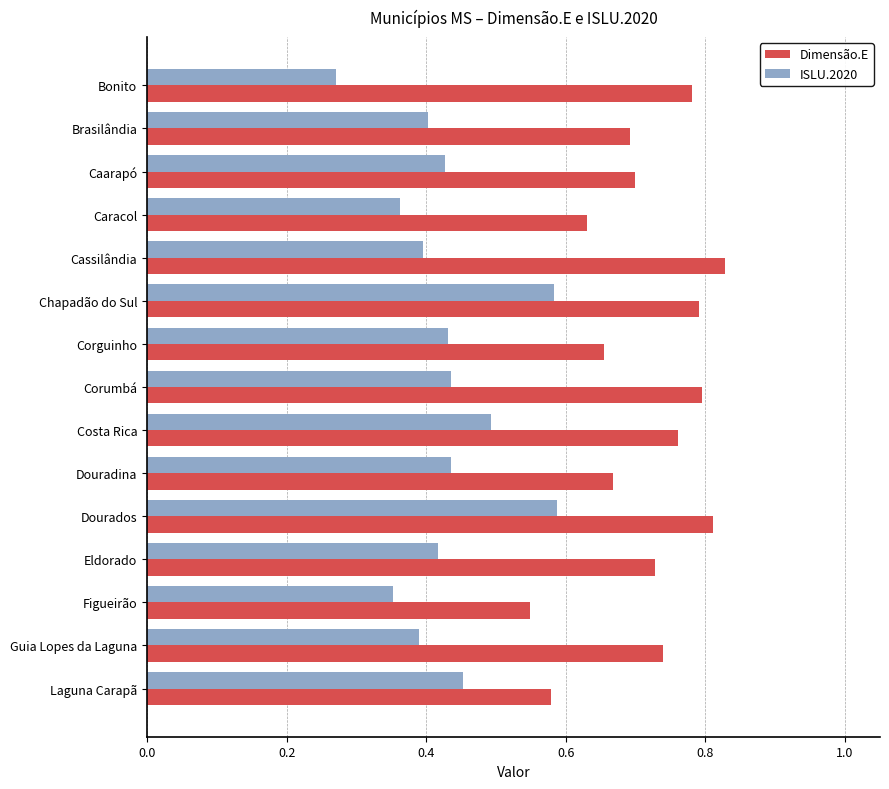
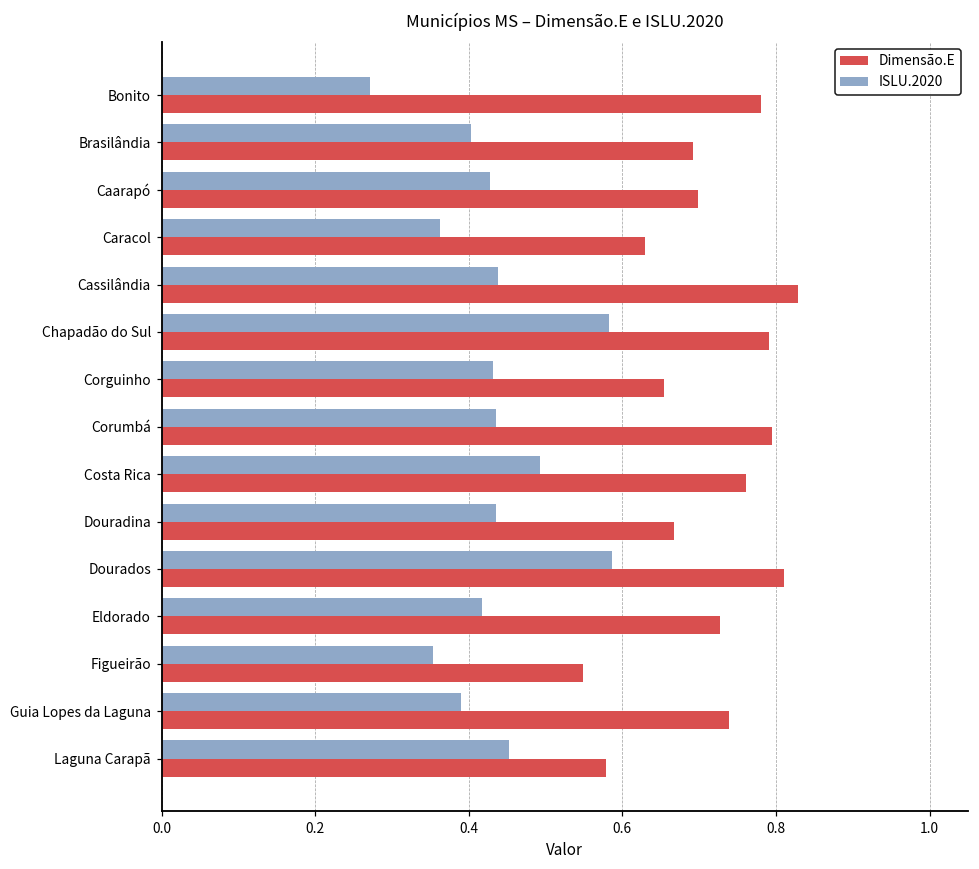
  {
    "Dimensão.E": {
      "Bonito": 0.78,
      "Brasilândia": 0.69,
      "Caarapó": 0.70,
      "Caracol": 0.63,
      "Cassilândia": 0.83,
      "Chapadão do Sul": 0.79,
      "Corguinho": 0.65,
      "Corumbá": 0.80,
      "Costa Rica": 0.76,
      "Douradina": 0.67,
      "Dourados": 0.81,
      "Eldorado": 0.73,
      "Figueirão": 0.55,
      "Guia Lopes da Laguna": 0.74,
      "Laguna Carapã": 0.58
    },
    "ISLU.2020": {
      "Bonito": 0.27,
      "Brasilândia": 0.40,
      "Caarapó": 0.43,
      "Caracol": 0.36,
-     "Cassilândia": 0.40,
+     "Cassilândia": 0.44,
      "Chapadão do Sul": 0.58,
      "Corguinho": 0.43,
      "Corumbá": 0.44,
      "Costa Rica": 0.49,
      "Douradina": 0.44,
      "Dourados": 0.59,
      "Eldorado": 0.42,
      "Figueirão": 0.35,
      "Guia Lopes da Laguna": 0.39,
      "Laguna Carapã": 0.45
    }
  }
